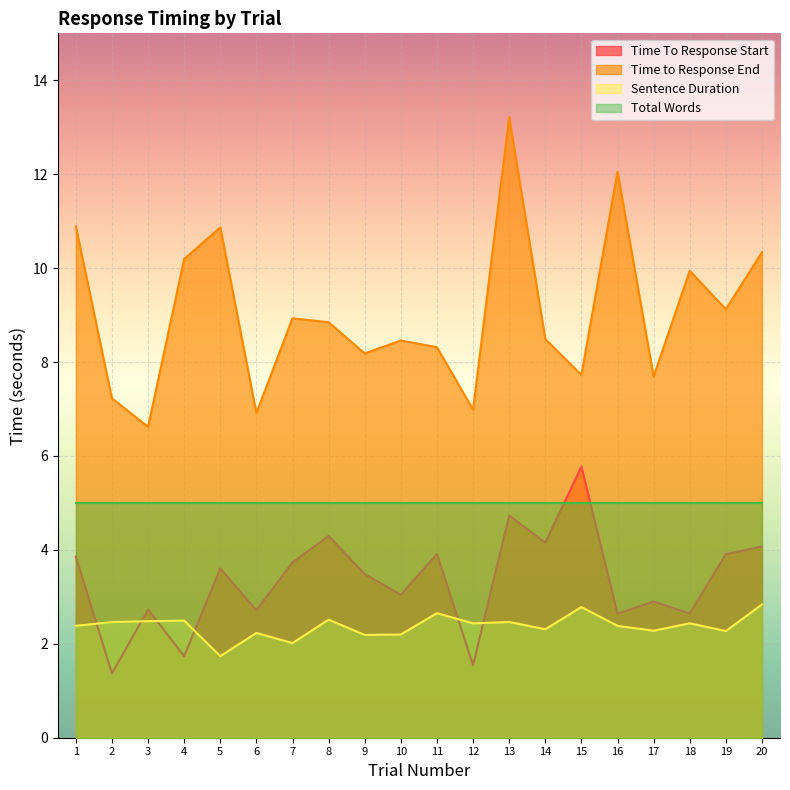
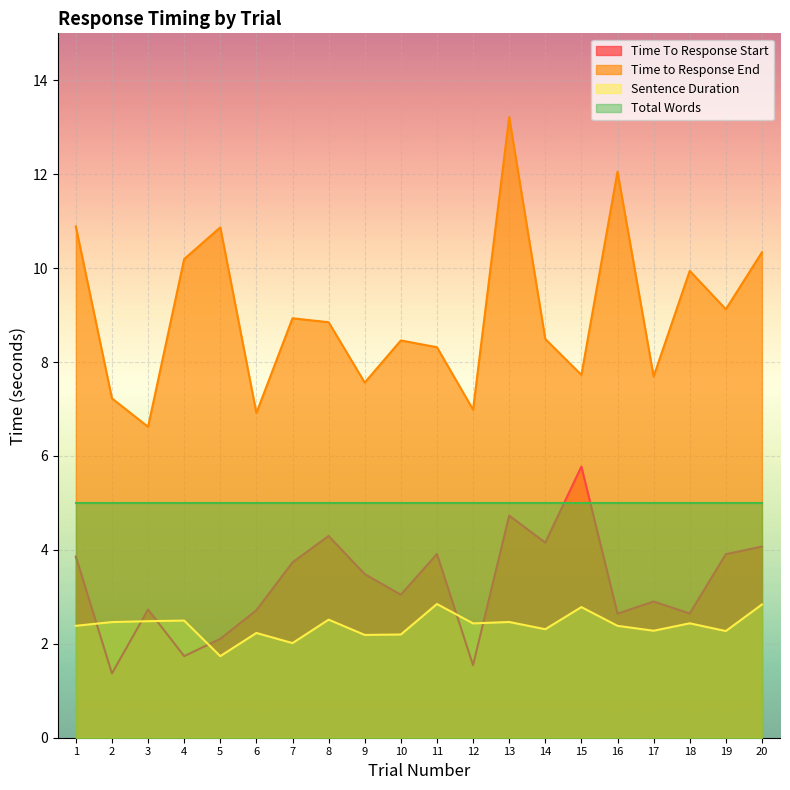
  {
    "Time To Response Start": {
      "1": 3.9,
      "2": 1.4,
      "3": 2.7,
      "4": 1.7,
-     "5": 3.6,
+     "5": 2.1,
      "6": 2.7,
      "7": 3.7,
      "8": 4.3,
      "9": 3.5,
      "10": 3.0,
      "11": 3.9,
      "12": 1.5,
      "13": 4.7,
      "14": 4.2,
      "15": 5.8,
      "16": 2.6,
      "17": 2.9,
      "18": 2.6,
      "19": 3.9,
      "20": 4.1
    },
    "Time to Response End": {
      "1": 10.9,
      "2": 7.2,
      "3": 6.6,
      "4": 10.2,
      "5": 10.9,
      "6": 6.9,
      "7": 8.9,
      "8": 8.8,
-     "9": 8.2,
+     "9": 7.6,
      "10": 8.5,
      "11": 8.3,
      "12": 7.0,
      "13": 13.2,
      "14": 8.5,
      "15": 7.7,
      "16": 12.1,
      "17": 7.7,
      "18": 9.9,
      "19": 9.1,
      "20": 10.3
    },
    "Sentence Duration": {
      "1": 2.4,
      "2": 2.5,
      "3": 2.5,
      "4": 2.5,
      "5": 1.7,
      "6": 2.2,
      "7": 2.0,
      "8": 2.5,
      "9": 2.2,
      "10": 2.2,
-     "11": 2.7,
+     "11": 2.8,
      "12": 2.4,
      "13": 2.5,
      "14": 2.3,
      "15": 2.8,
      "16": 2.4,
      "17": 2.3,
      "18": 2.4,
      "19": 2.3,
      "20": 2.8
    },
    "Total Words": {
      "1": 5.0,
      "2": 5.0,
      "3": 5.0,
      "4": 5.0,
      "5": 5.0,
      "6": 5.0,
      "7": 5.0,
      "8": 5.0,
      "9": 5.0,
      "10": 5.0,
      "11": 5.0,
      "12": 5.0,
      "13": 5.0,
      "14": 5.0,
      "15": 5.0,
      "16": 5.0,
      "17": 5.0,
      "18": 5.0,
      "19": 5.0,
      "20": 5.0
    }
  }
